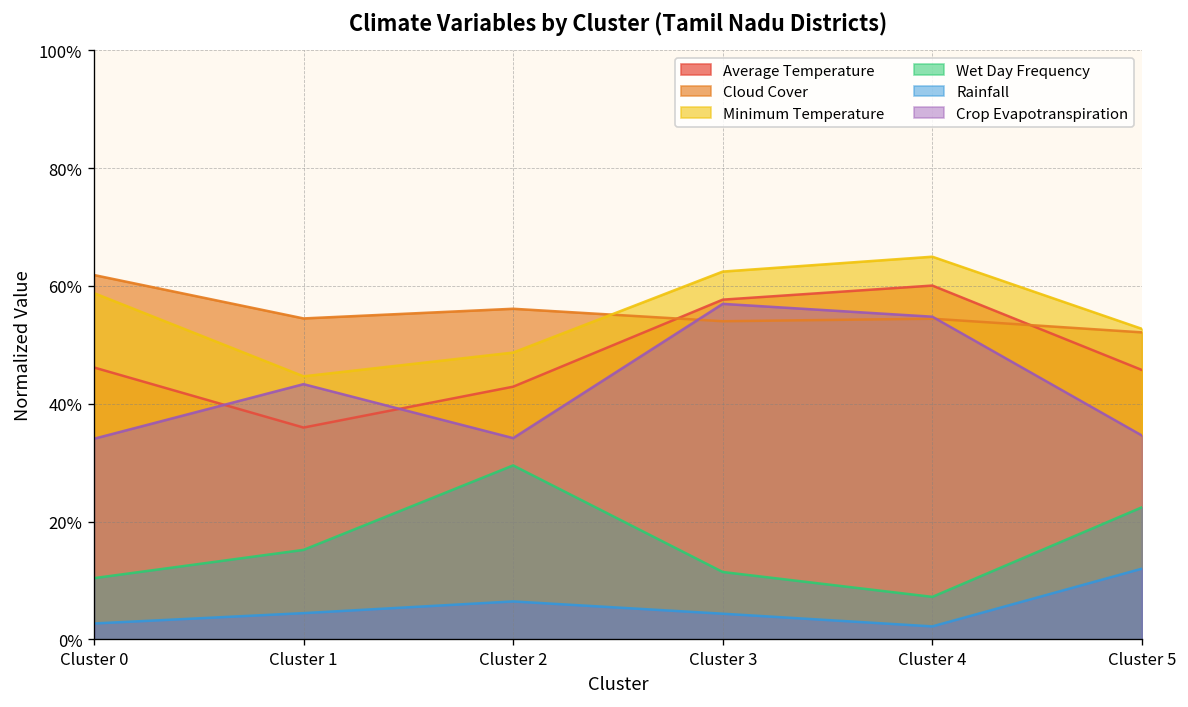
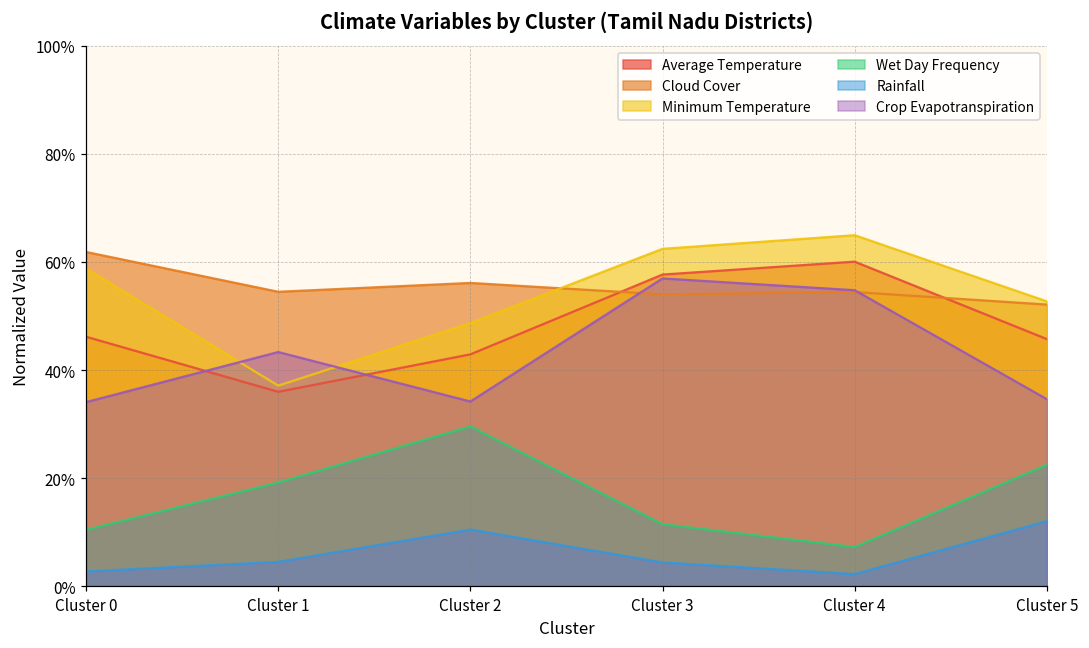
  {
    "Minimum Temperature": {
      "Cluster 0": "59%",
-     "Cluster 1": "45%",
+     "Cluster 1": "37%",
      "Cluster 2": "49%",
      "Cluster 3": "62%",
      "Cluster 4": "65%",
      "Cluster 5": "53%"
    },
    "Wet Day Frequency": {
      "Cluster 0": "10%",
-     "Cluster 1": "15%",
+     "Cluster 1": "19%",
      "Cluster 2": "30%",
      "Cluster 3": "11%",
      "Cluster 4": "7%",
      "Cluster 5": "22%"
    },
    "Rainfall": {
      "Cluster 0": "3%",
      "Cluster 1": "4%",
-     "Cluster 2": "6%",
+     "Cluster 2": "10%",
      "Cluster 3": "4%",
      "Cluster 4": "2%",
      "Cluster 5": "12%"
    },
    "Crop Evapotranspiration": {
      "Cluster 0": "34%",
      "Cluster 1": "43%",
      "Cluster 2": "34%",
      "Cluster 3": "57%",
      "Cluster 5": "35%"
    }
  }
